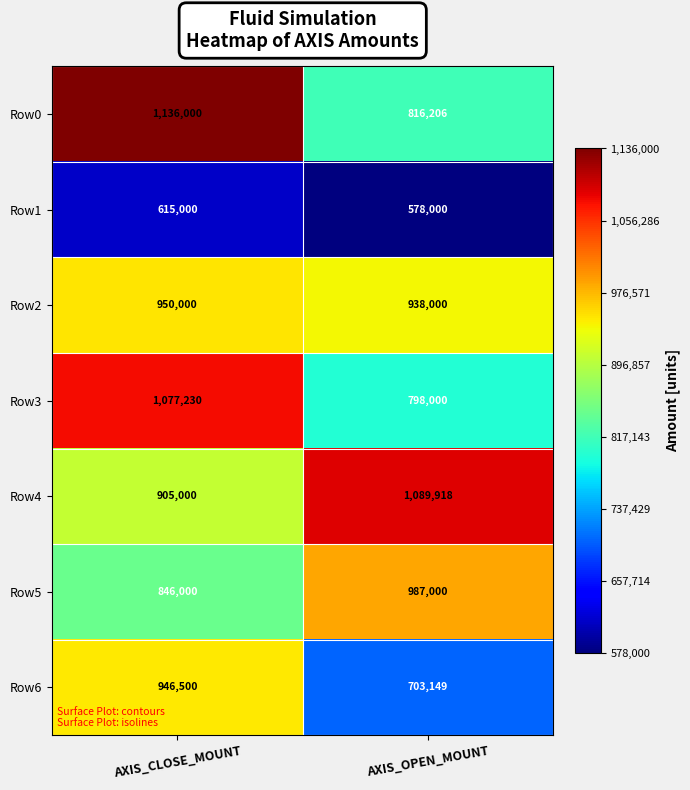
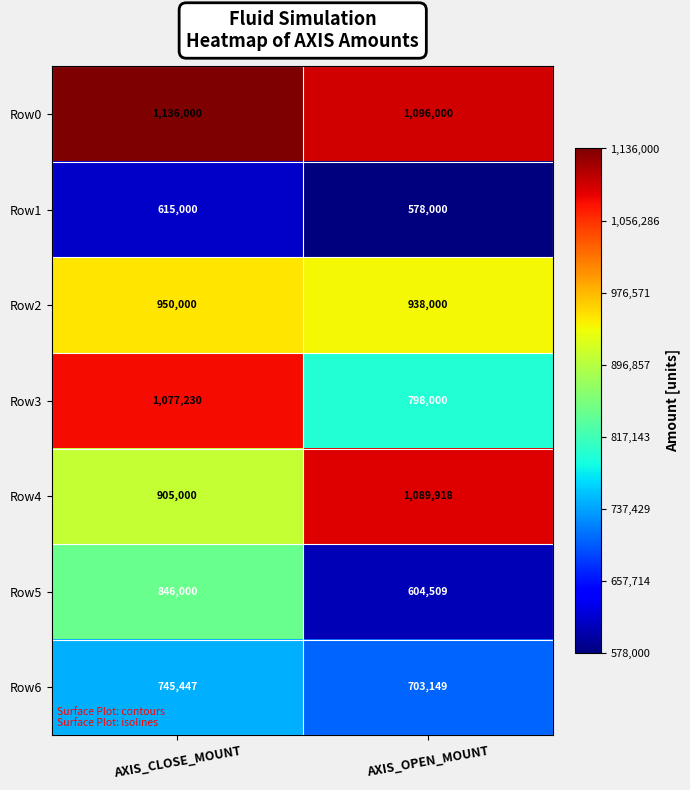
  {
    "Row0": {
      "AXIS_CLOSE_MOUNT": "1,136,000",
-     "AXIS_OPEN_MOUNT": "816,206"
+     "AXIS_OPEN_MOUNT": "1,096,000"
    },
    "Row1": {
      "AXIS_CLOSE_MOUNT": "615,000",
      "AXIS_OPEN_MOUNT": "578,000"
    },
    "Row2": {
      "AXIS_CLOSE_MOUNT": "950,000",
      "AXIS_OPEN_MOUNT": "938,000"
    },
    "Row3": {
      "AXIS_CLOSE_MOUNT": "1,077,230",
      "AXIS_OPEN_MOUNT": "798,000"
    },
    "Row4": {
      "AXIS_CLOSE_MOUNT": "905,000",
      "AXIS_OPEN_MOUNT": "1,089,918"
    },
    "Row5": {
      "AXIS_CLOSE_MOUNT": "846,000",
-     "AXIS_OPEN_MOUNT": "987,000"
+     "AXIS_OPEN_MOUNT": "604,509"
    },
    "Row6": {
-     "AXIS_CLOSE_MOUNT": "946,500",
+     "AXIS_CLOSE_MOUNT": "745,447",
      "AXIS_OPEN_MOUNT": "703,149"
    }
  }
